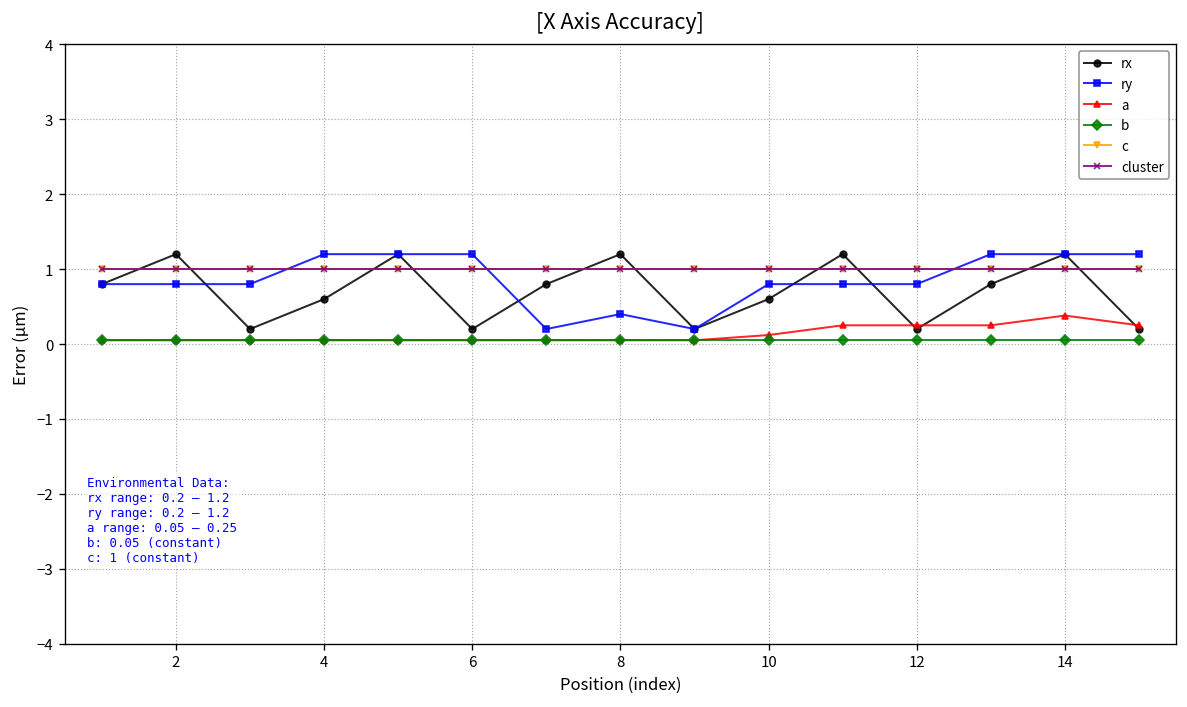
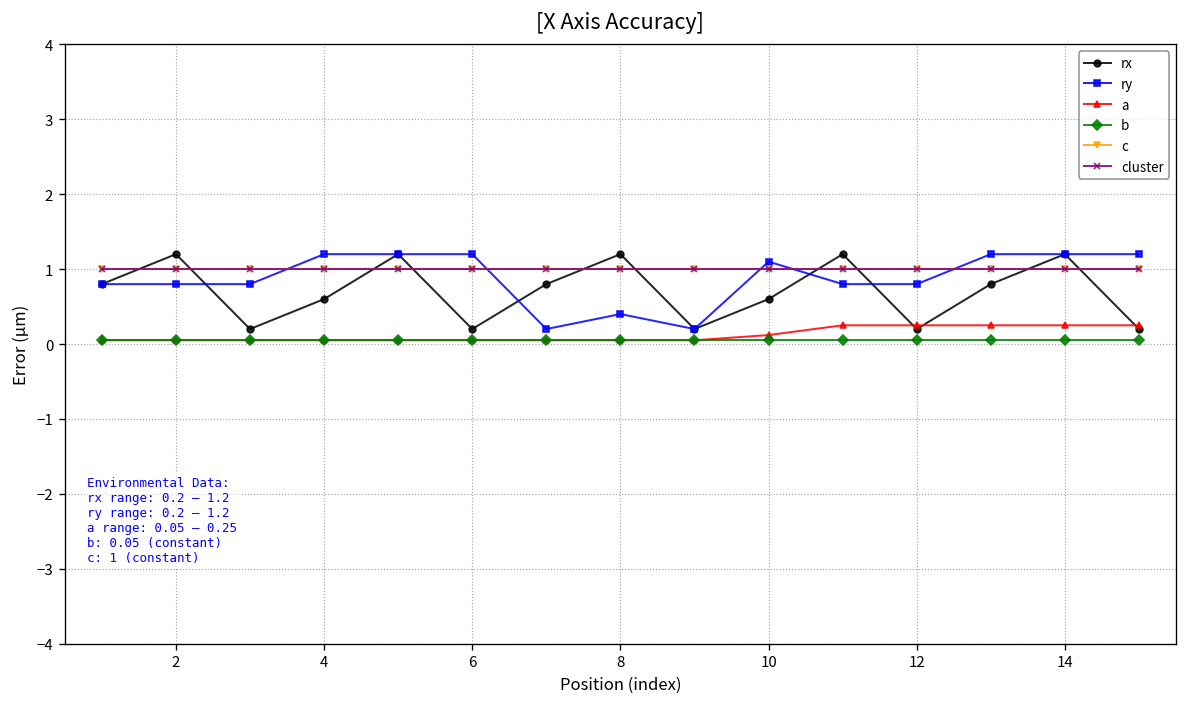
  {
    "rx": {
      "2": 1.2,
      "4": 0.6,
      "6": 0.2,
      "8": 1.2,
      "10": 0.6,
      "12": 0.2
    },
    "ry": {
      "2": 0.8,
      "4": 1.2,
      "6": 1.2,
      "8": 0.4,
-     "10": 0.8,
+     "10": 1.1,
      "12": 0.8
    },
    "a": {
      "10": 0.1,
      "12": 0.3,
-     "14": 0.4
+     "14": 0.3
    },
    "b": {
      "10": 0.1,
      "12": 0.1,
      "14": 0.1
    },
    "cluster": {
      "2": 1.0,
      "4": 1.0,
      "6": 1.0,
      "8": 1.0,
      "10": 1.0,
      "12": 1.0,
      "14": 1.0
    }
  }
